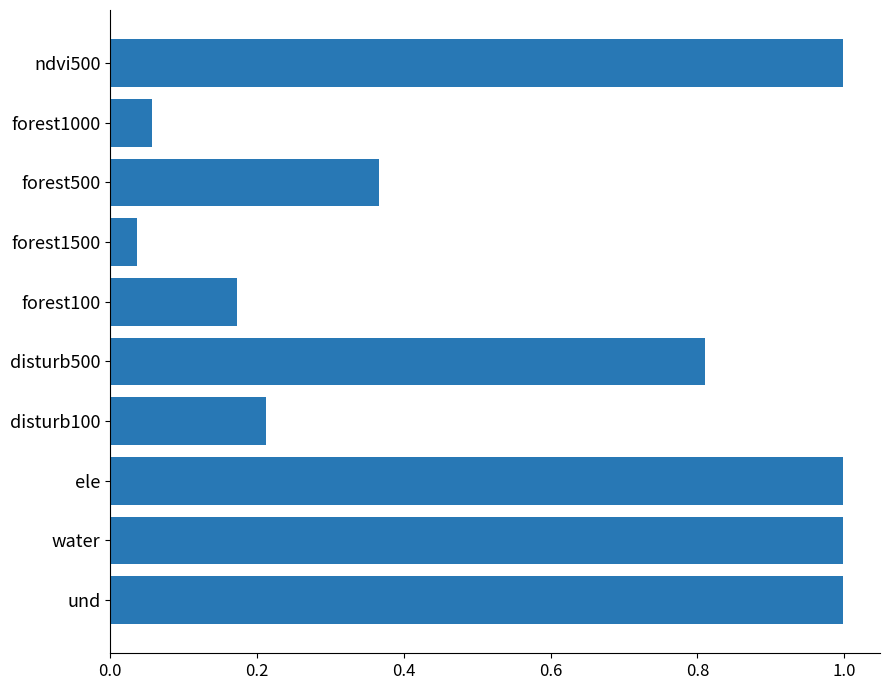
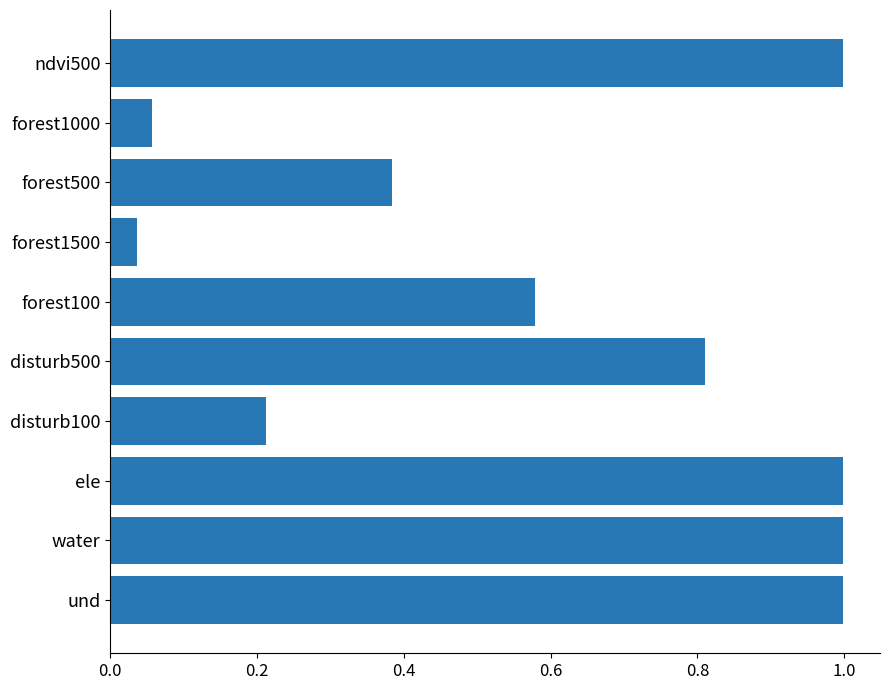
  {
    "ndvi500": 1.00,
    "forest1000": 0.06,
-   "forest500": 0.37,
+   "forest500": 0.38,
    "forest1500": 0.04,
-   "forest100": 0.17,
+   "forest100": 0.58,
    "disturb500": 0.81,
    "disturb100": 0.21,
    "ele": 1.00,
    "water": 1.00,
    "und": 1.00
  }
